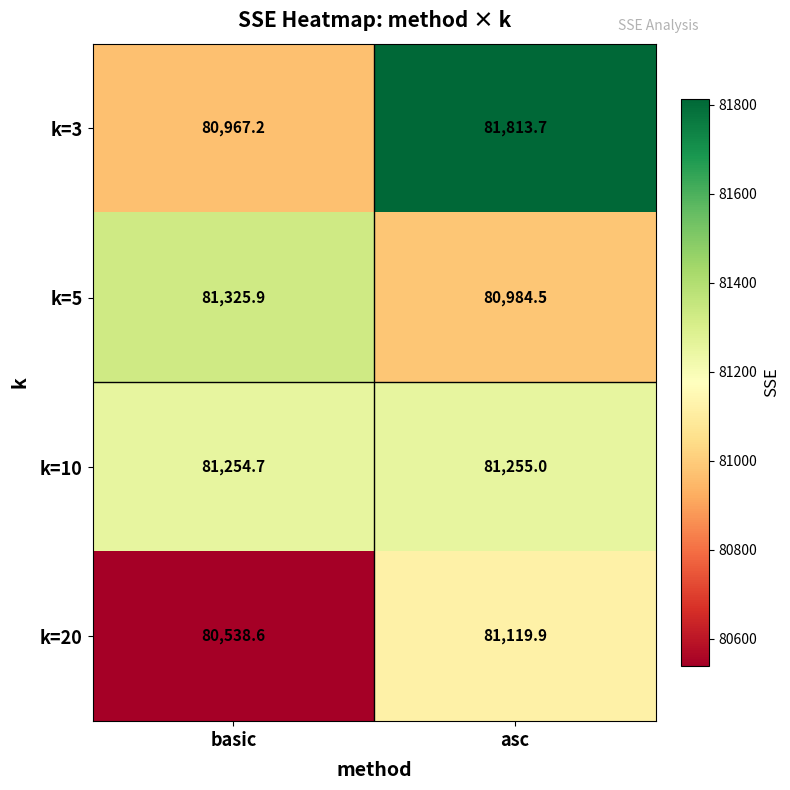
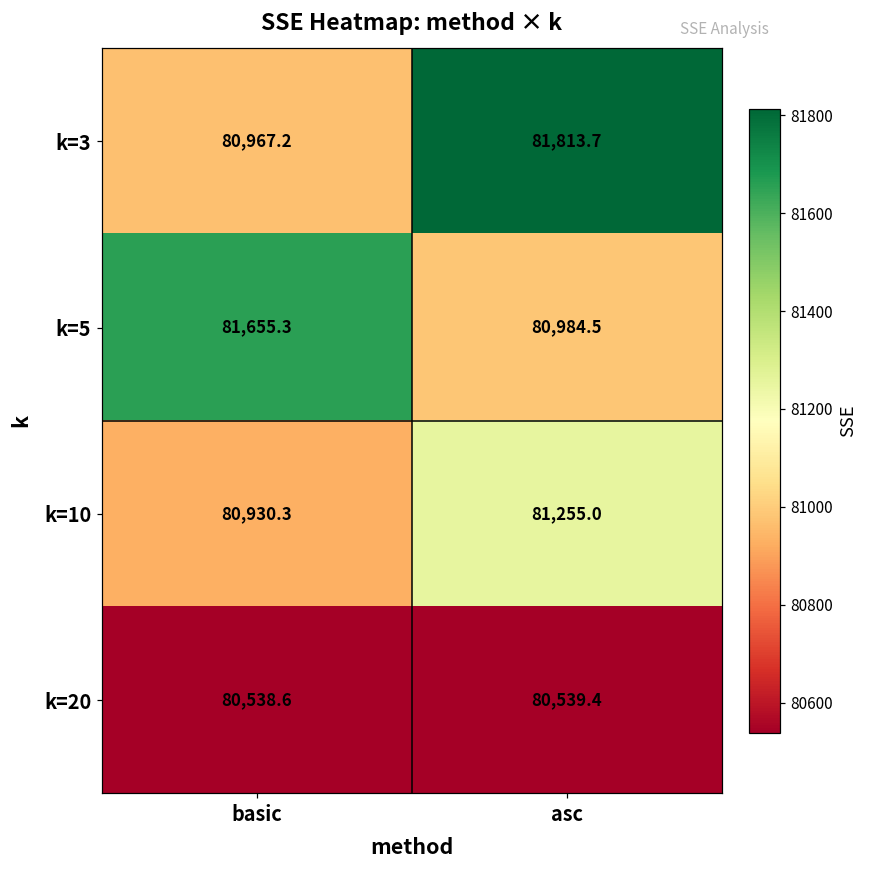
  {
    "k=3": {
      "basic": "80,967.2",
      "asc": "81,813.7"
    },
    "k=5": {
-     "basic": "81,325.9",
+     "basic": "81,655.3",
      "asc": "80,984.5"
    },
    "k=10": {
-     "basic": "81,254.7",
+     "basic": "80,930.3",
      "asc": "81,255.0"
    },
    "k=20": {
      "basic": "80,538.6",
-     "asc": "81,119.9"
+     "asc": "80,539.4"
    }
  }
